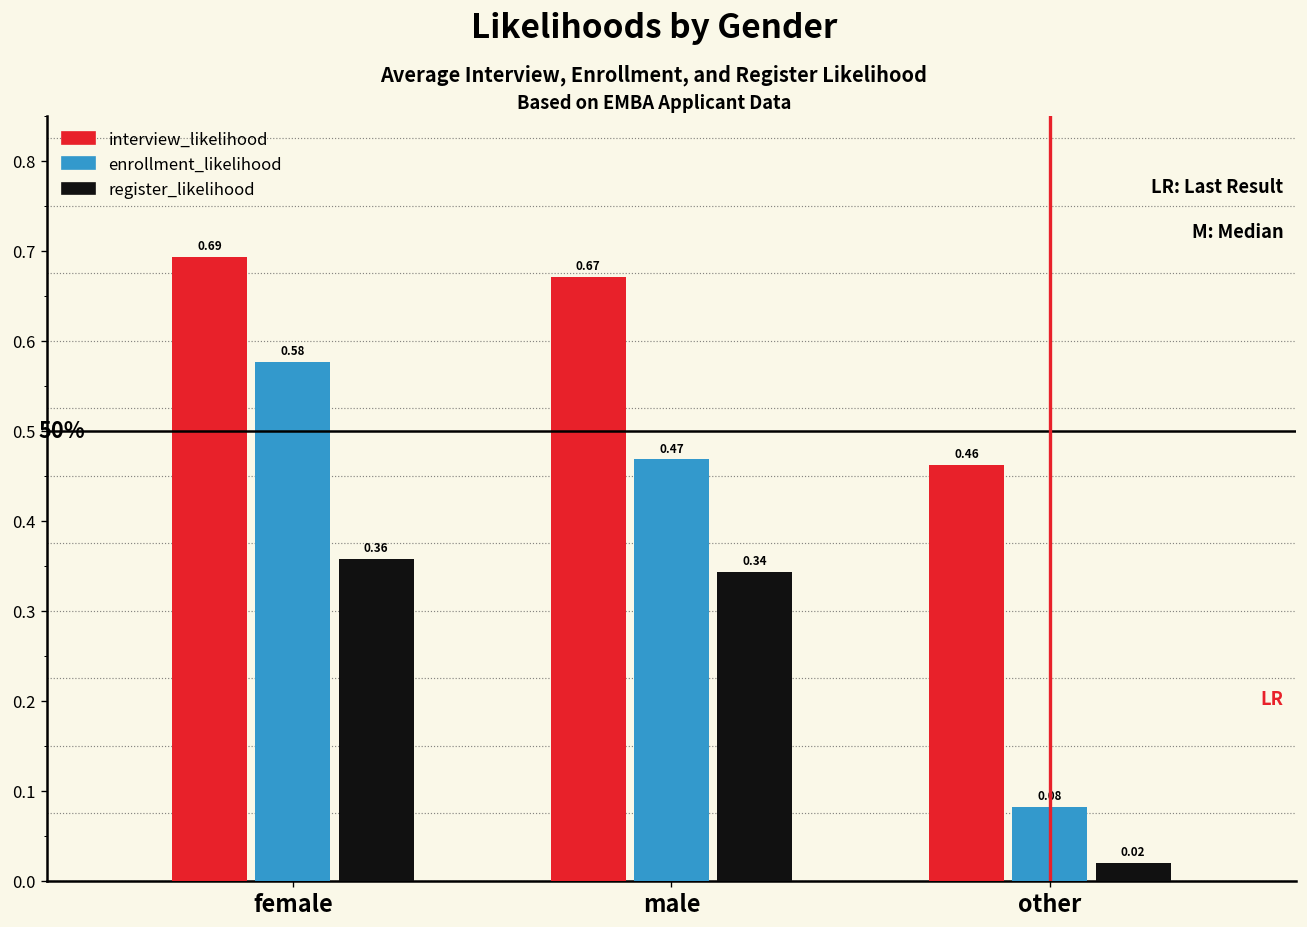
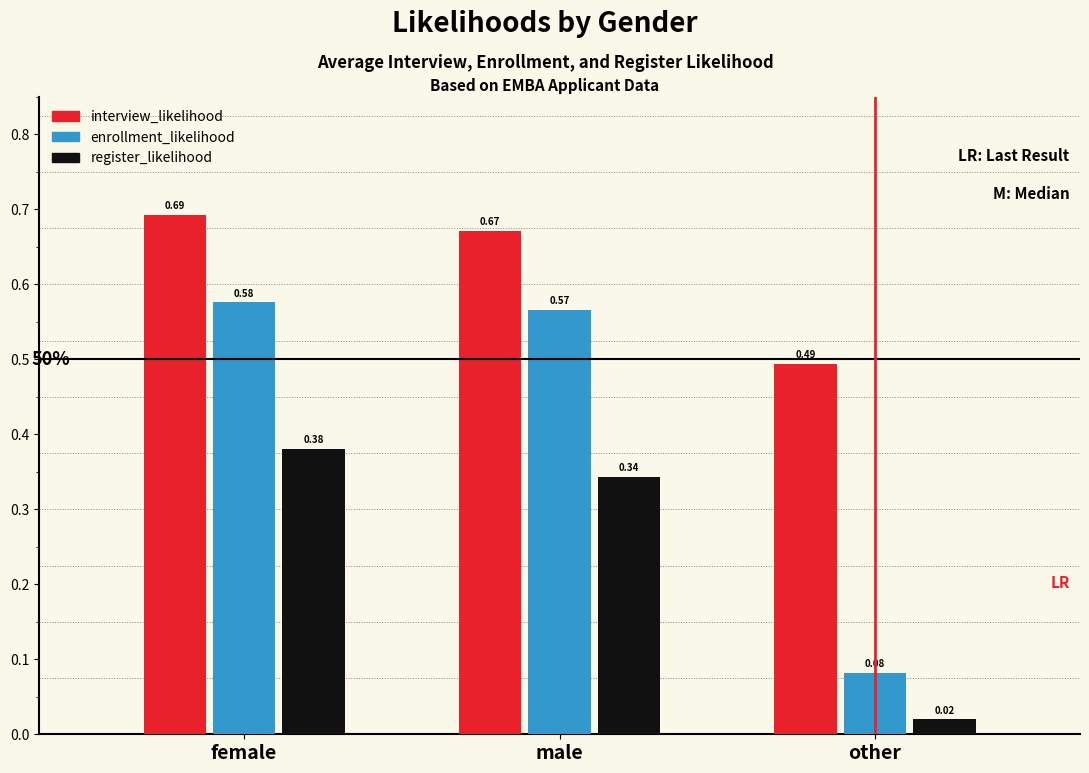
  {
    "interview_likelihood": {
      "female": 0.69,
      "male": 0.67,
-     "other": 0.46
+     "other": 0.49
    },
    "enrollment_likelihood": {
      "female": 0.58,
-     "male": 0.47,
+     "male": 0.57,
      "other": 0.08
    },
    "register_likelihood": {
-     "female": 0.36,
+     "female": 0.38,
      "male": 0.34,
      "other": 0.02
    }
  }
